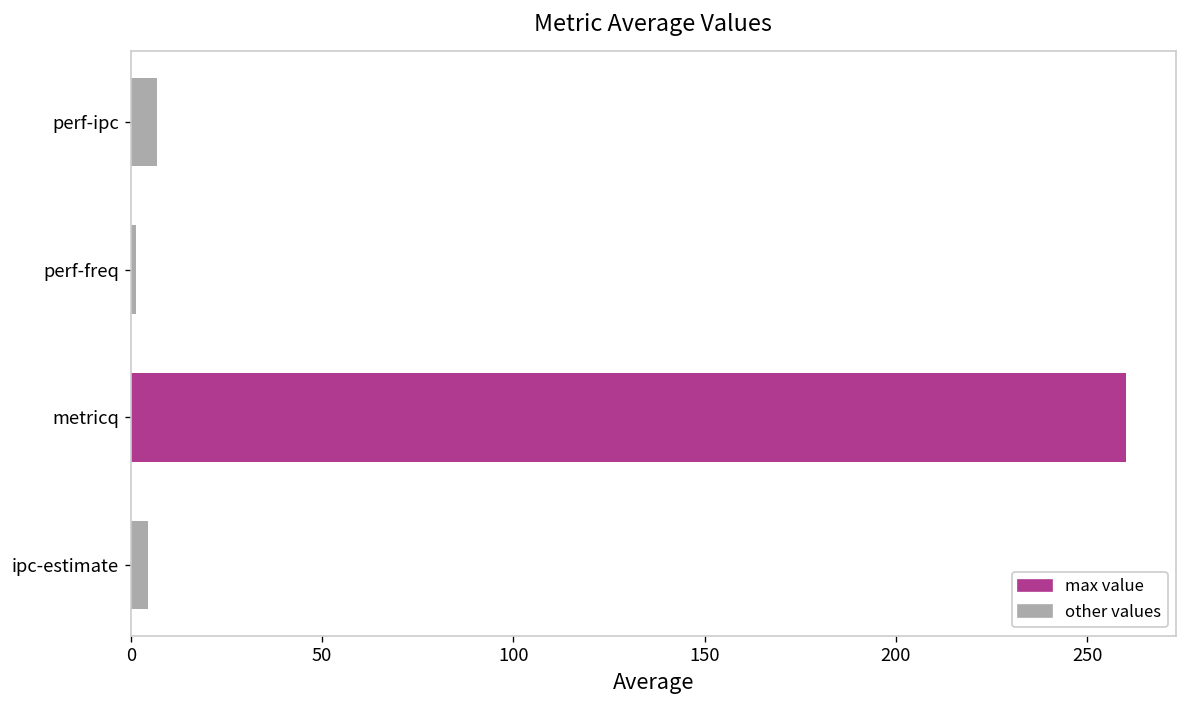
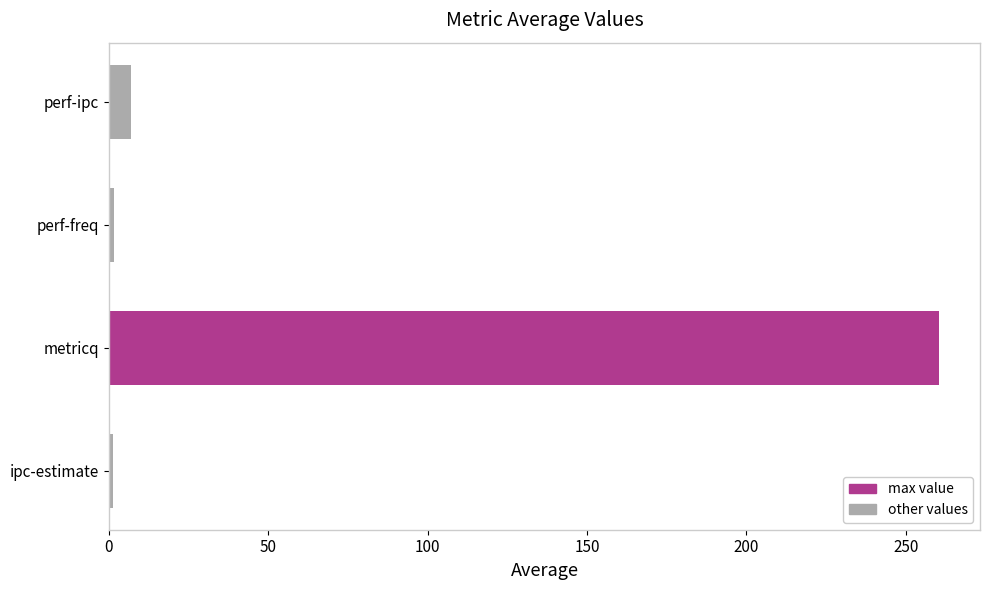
  {
    "perf-ipc": 7,
    "perf-freq": 1,
    "metricq": 260,
-   "ipc-estimate": 5
+   "ipc-estimate": 1
  }
